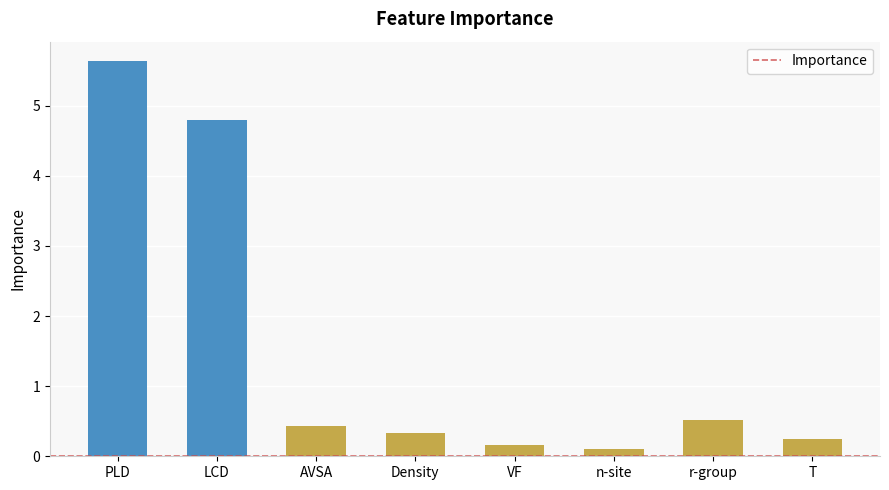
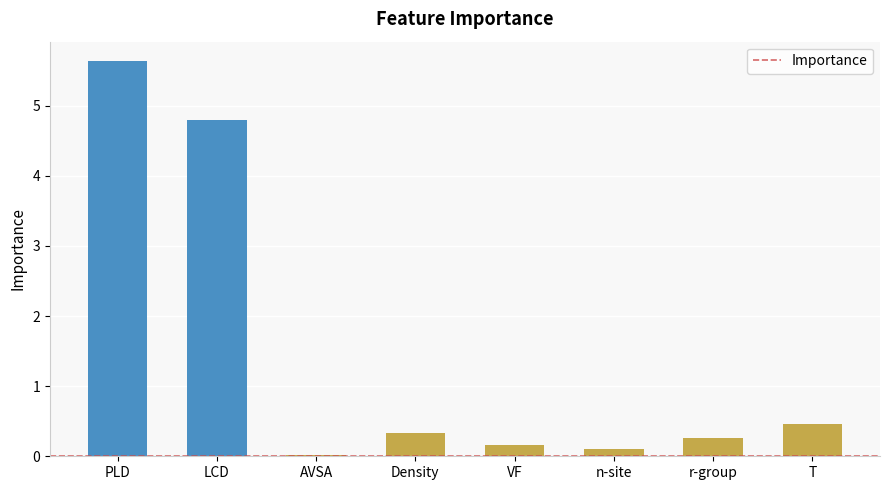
  {
    "PLD": 5.6,
    "LCD": 4.8,
-   "AVSA": 0.4,
+   "AVSA": 0.0,
    "Density": 0.3,
    "VF": 0.2,
    "n-site": 0.1,
-   "r-group": 0.5,
-   "T": 0.2
+   "r-group": 0.3,
+   "T": 0.5
  }
